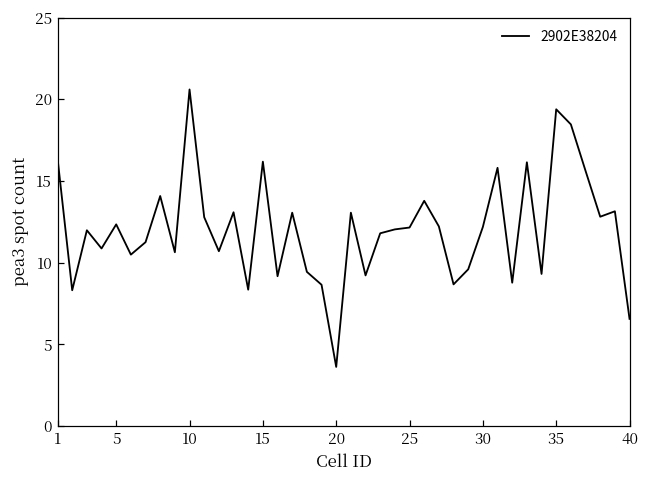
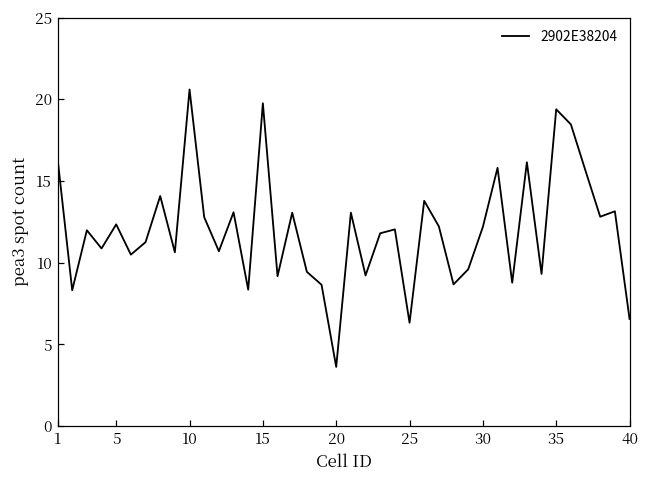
  {
    "1": 16.4,
    "5": 12.3,
    "10": 20.6,
-   "15": 16.2,
+   "15": 19.8,
    "20": 3.6,
-   "25": 12.1,
+   "25": 6.3,
    "30": 12.2,
    "35": 19.4,
    "40": 6.6
  }
